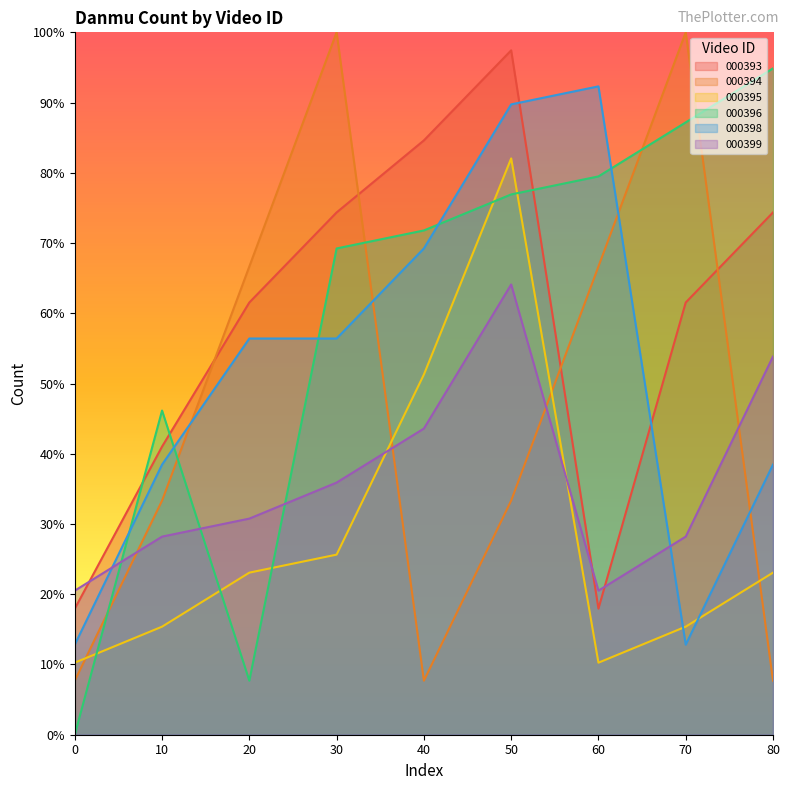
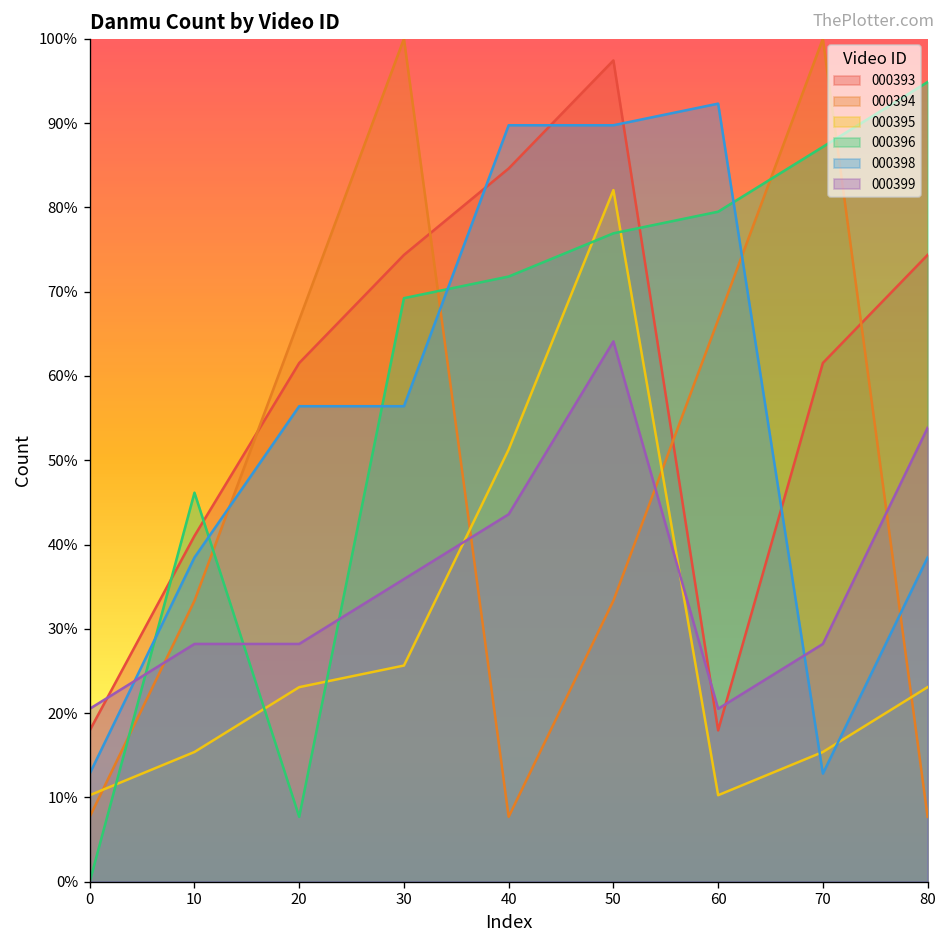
  {
    "000396": {
      "0": "0%",
      "10": "46%",
      "20": "8%",
      "30": "69%",
      "40": "72%",
      "50": "77%",
      "60": "79%",
      "70": "87%",
      "80": "95%"
    },
    "000398": {
      "0": "13%",
      "10": "38%",
      "20": "56%",
      "30": "56%",
-     "40": "69%",
+     "40": "90%",
      "50": "90%",
      "60": "92%",
      "70": "13%",
      "80": "38%"
    },
    "000399": {
      "0": "21%",
      "10": "28%",
-     "20": "31%",
+     "20": "28%",
      "30": "36%",
      "40": "44%",
      "50": "64%",
      "60": "21%",
      "70": "28%",
      "80": "54%"
    }
  }
